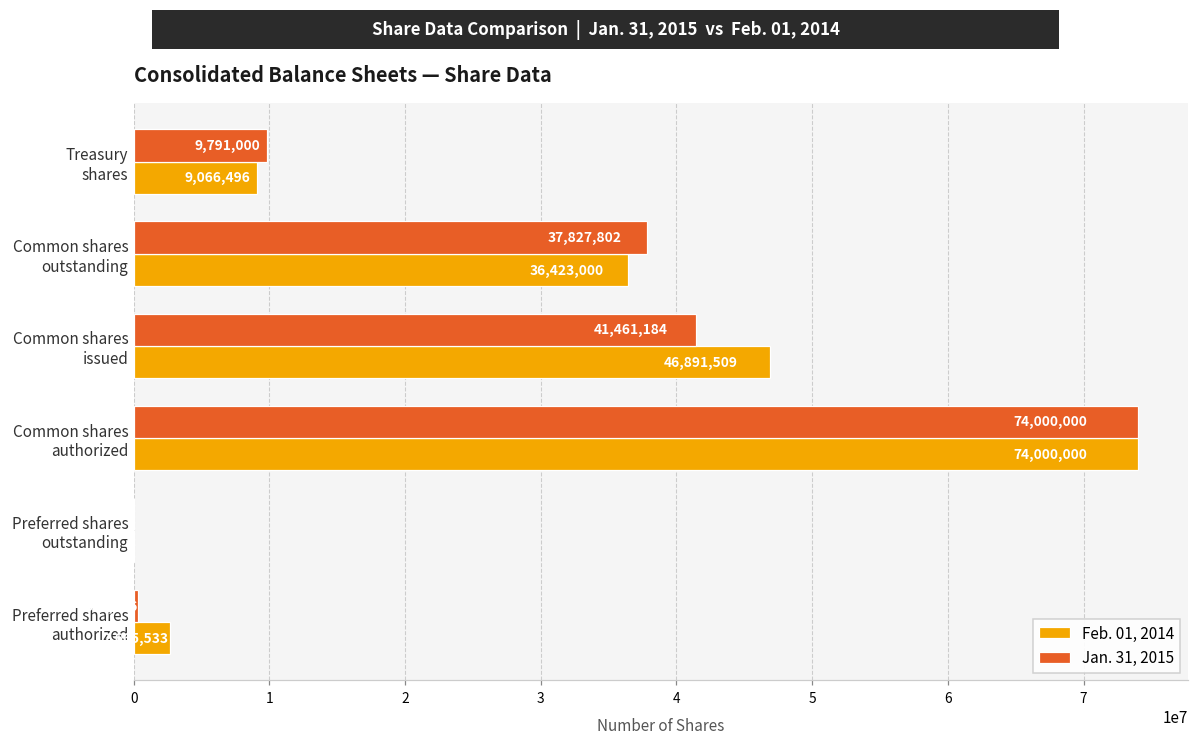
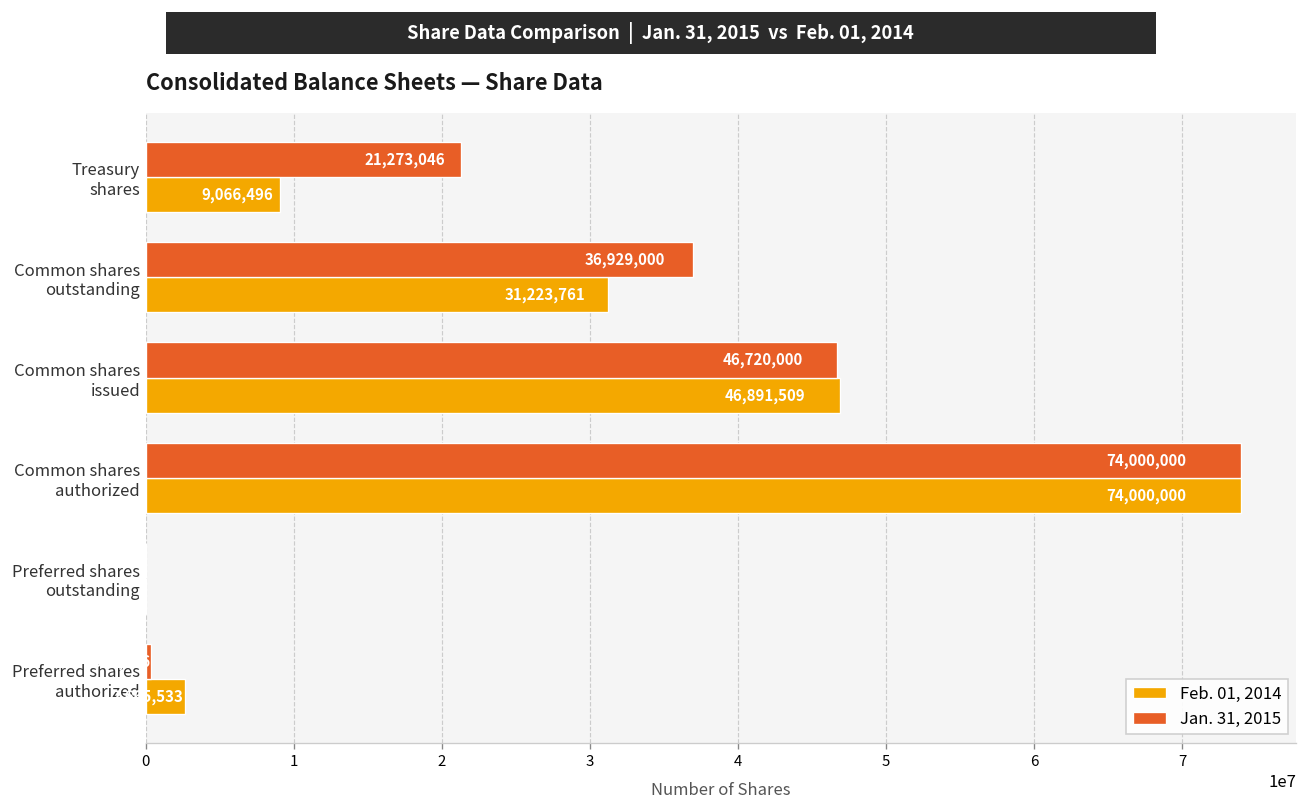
  {
    "Feb. 01, 2014": {
      "Treasury shares": "9,066,496",
-     "Common shares outstanding": "36,423,000",
+     "Common shares outstanding": "31,223,761",
      "Common shares issued": "46,891,509",
      "Common shares authorized": "74,000,000",
      "Preferred shares authorized": "2,665,533"
    },
    "Jan. 31, 2015": {
-     "Treasury shares": "9,791,000",
-     "Common shares outstanding": "37,827,802",
-     "Common shares issued": "41,461,184",
+     "Treasury shares": "21,273,046",
+     "Common shares outstanding": "36,929,000",
+     "Common shares issued": "46,720,000",
      "Common shares authorized": "74,000,000"
    }
  }
